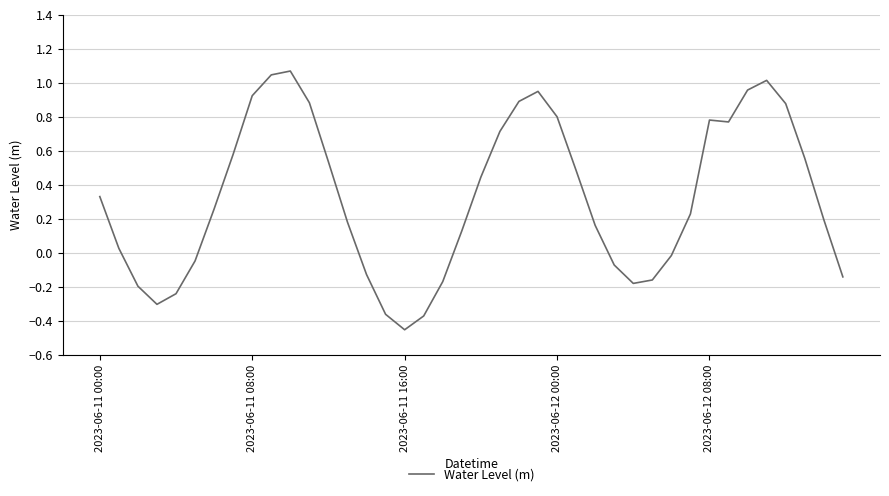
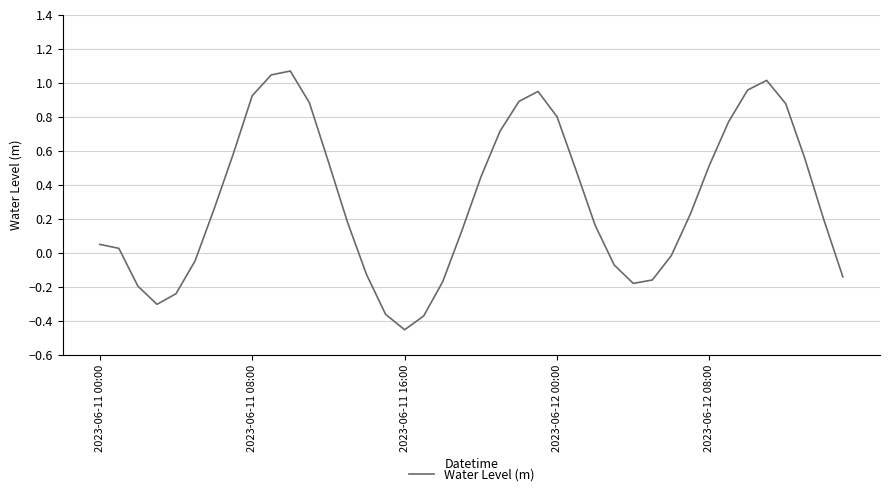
  {
-   "2023-06-11 00:00": 0.33,
+   "2023-06-11 00:00": 0.05,
    "2023-06-11 08:00": 0.92,
    "2023-06-11 16:00": -0.45,
    "2023-06-12 00:00": 0.80,
-   "2023-06-12 08:00": 0.78
+   "2023-06-12 08:00": 0.52
  }
